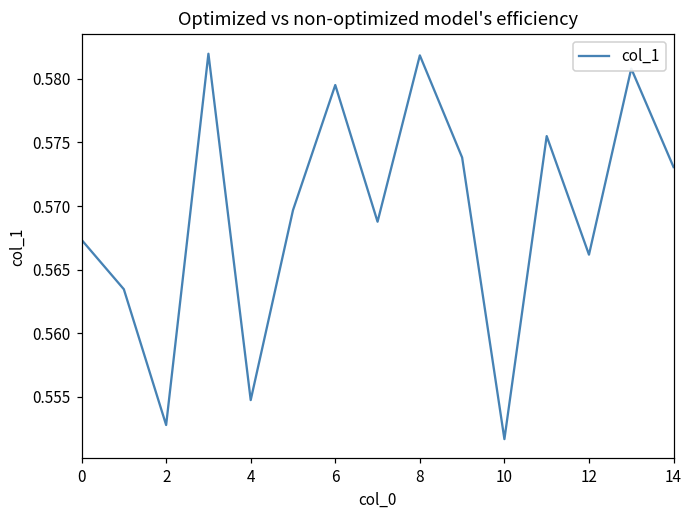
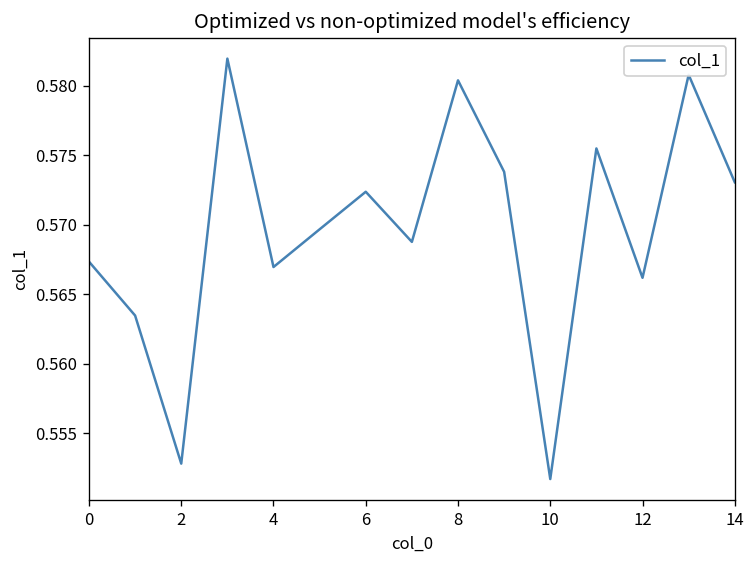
  {
    "0": 0.5673,
    "2": 0.5528,
-   "4": 0.5548,
-   "6": 0.5795,
-   "8": 0.5818,
+   "4": 0.5670,
+   "6": 0.5724,
+   "8": 0.5804,
    "10": 0.5517,
    "12": 0.5662,
    "14": 0.5731
  }
